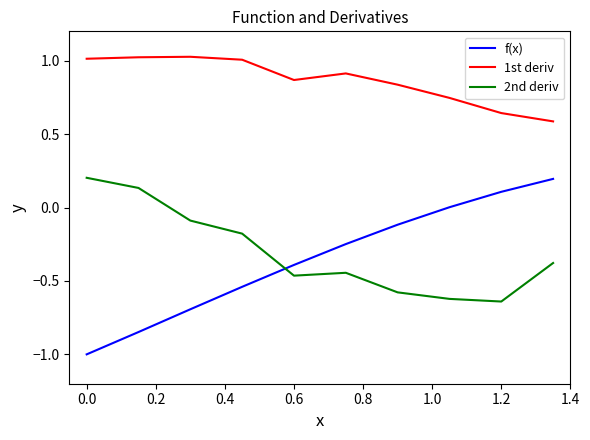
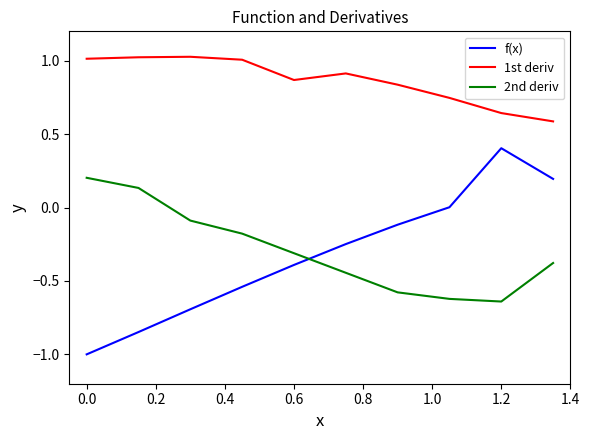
  {
    "f(x)": {
      "0.0": -1.00,
      "0.6": -0.39,
-     "1.2": 0.11
+     "1.2": 0.40
    },
    "1st deriv": {
      "0.0": 1.01,
      "0.6": 0.87,
      "1.2": 0.64
    },
    "2nd deriv": {
      "0.0": 0.20,
-     "0.6": -0.46,
+     "0.6": -0.31,
      "1.2": -0.64
    }
  }
